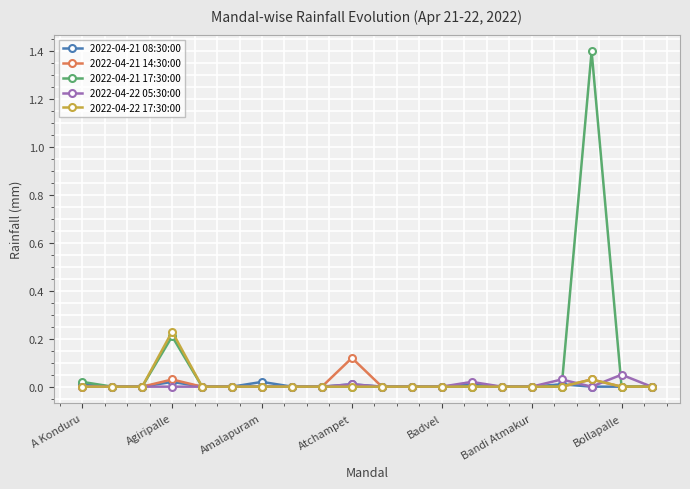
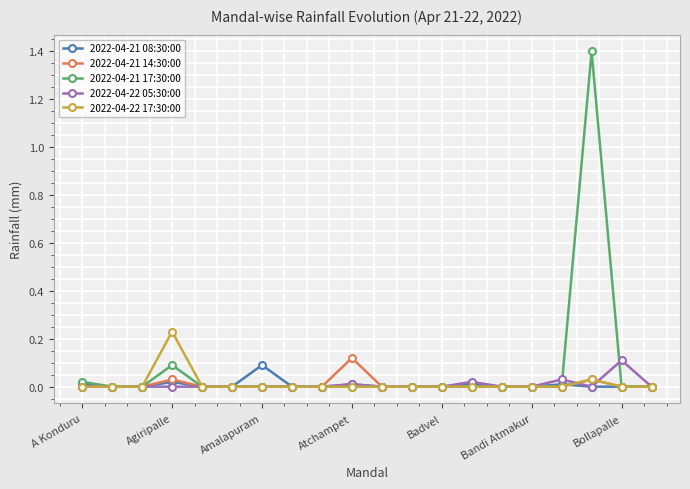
  {
    "2022-04-21 08:30:00": {
-     "Amalapuram": 0.02
+     "Amalapuram": 0.09
    },
    "2022-04-21 17:30:00": {
-     "Agiripalle": 0.21
+     "Agiripalle": 0.09
    },
    "2022-04-22 05:30:00": {
      "Agiripalle": 0.00,
-     "Bollapalle": 0.05
+     "Bollapalle": 0.11
    }
  }
